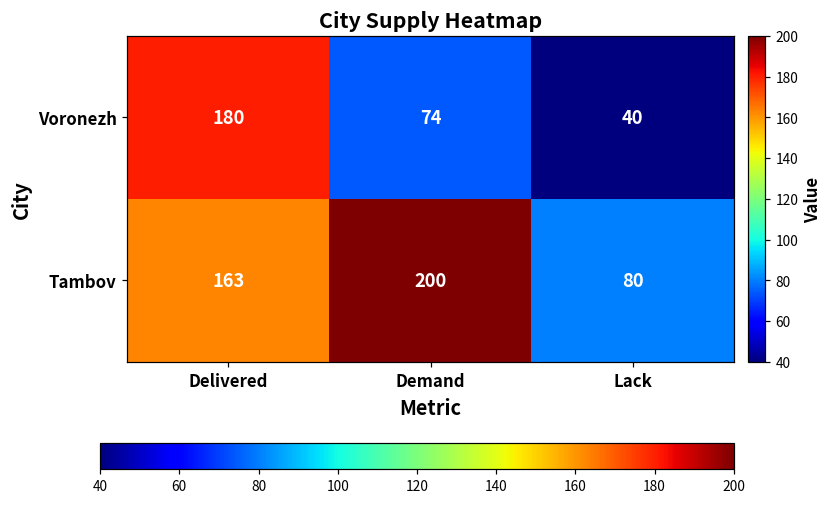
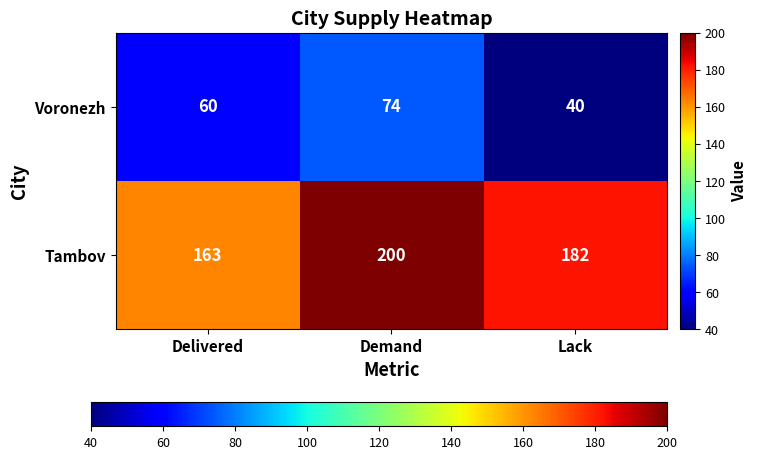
  {
    "Voronezh": {
-     "Delivered": 180,
+     "Delivered": 60,
      "Demand": 74,
      "Lack": 40
    },
    "Tambov": {
      "Delivered": 163,
      "Demand": 200,
-     "Lack": 80
+     "Lack": 182
    }
  }
